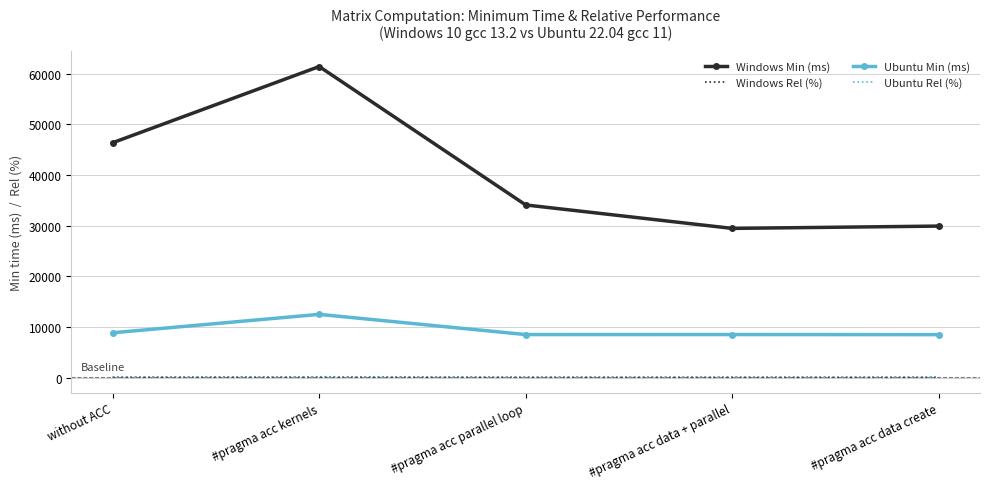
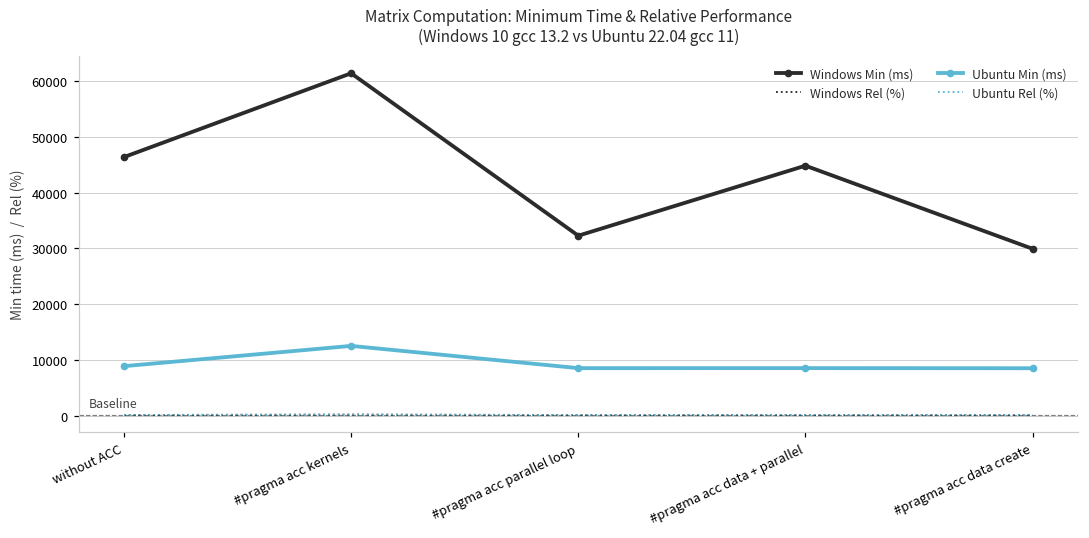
  {
    "Windows Min (ms)": {
      "without ACC": 46000,
      "#pragma acc kernels": 61000,
-     "#pragma acc parallel loop": 34000,
-     "#pragma acc data + parallel": 29000,
+     "#pragma acc parallel loop": 32000,
+     "#pragma acc data + parallel": 45000,
      "#pragma acc data create": 30000
    }
  }
